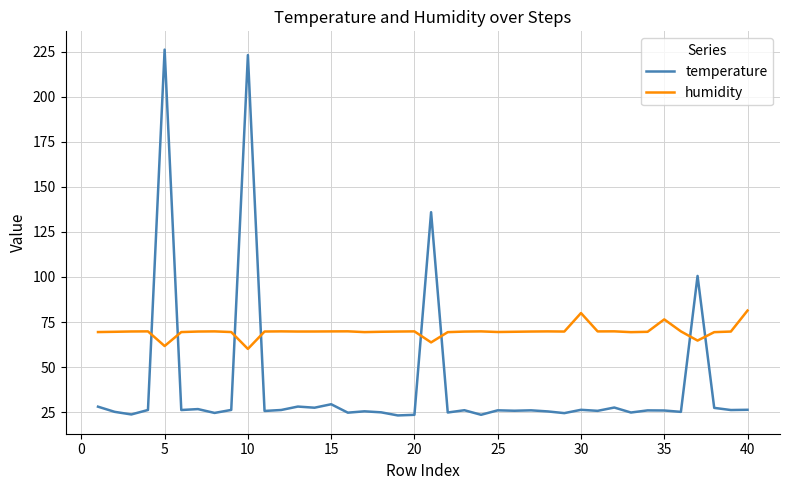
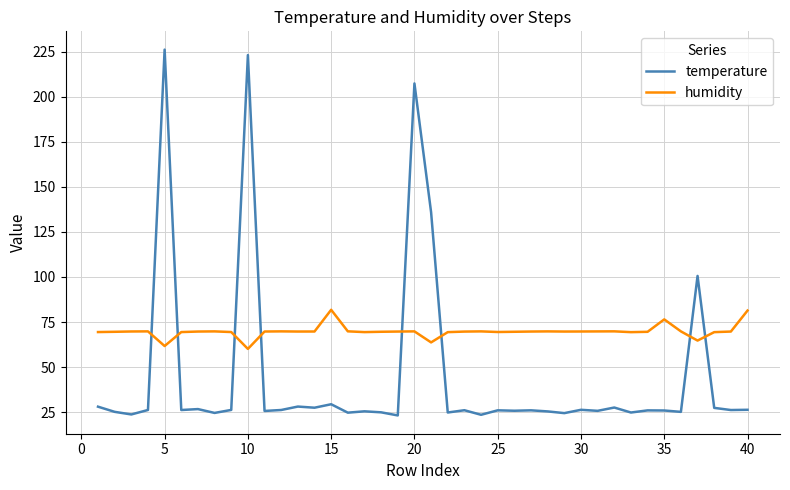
  {
    "temperature": {
      "5": 226,
      "10": 223,
      "15": 29,
-     "20": 24,
+     "20": 207,
      "25": 26,
      "30": 26,
      "35": 26,
      "40": 26
    },
    "humidity": {
      "5": 62,
      "10": 60,
-     "15": 70,
+     "15": 82,
      "20": 70,
      "25": 69,
-     "30": 80,
+     "30": 70,
      "35": 76,
      "40": 81
    }
  }
